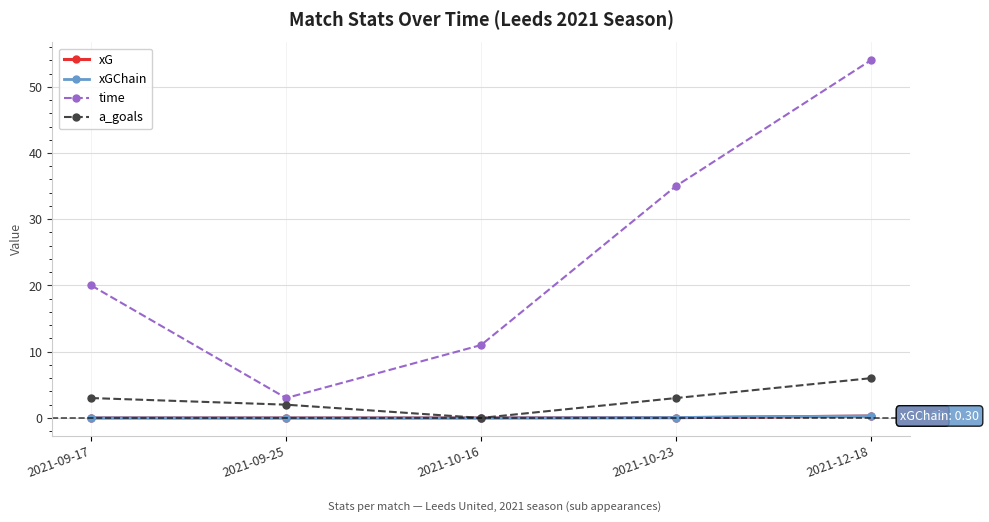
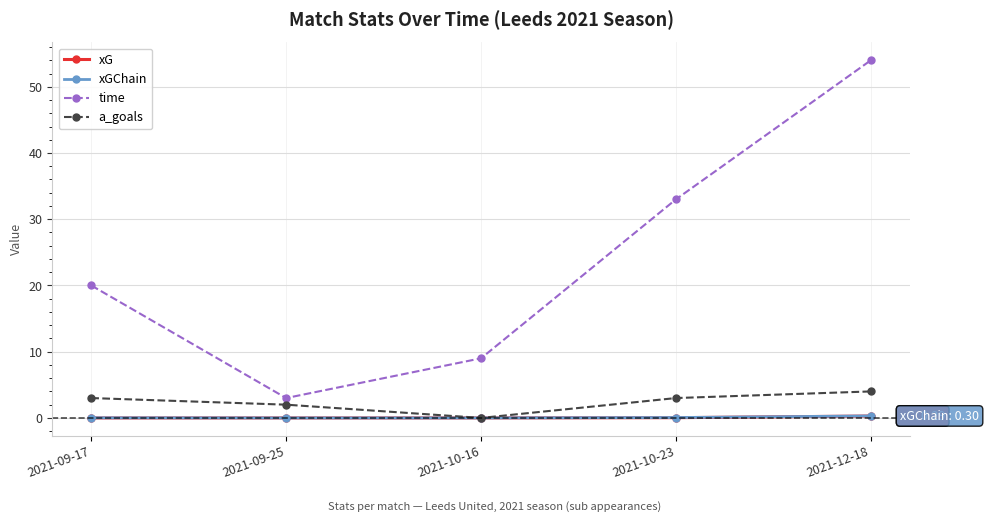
  {
    "xGChain": {
      "2021-09-17": 0,
      "2021-09-25": 0,
      "2021-10-23": 0,
      "2021-12-18": 0
    },
    "time": {
      "2021-09-17": 20,
      "2021-09-25": 3,
-     "2021-10-16": 11,
-     "2021-10-23": 35,
+     "2021-10-16": 9,
+     "2021-10-23": 33,
      "2021-12-18": 54
    },
    "a_goals": {
      "2021-09-17": 3,
      "2021-09-25": 2,
      "2021-10-23": 3,
-     "2021-12-18": 6
+     "2021-12-18": 4
    }
  }
